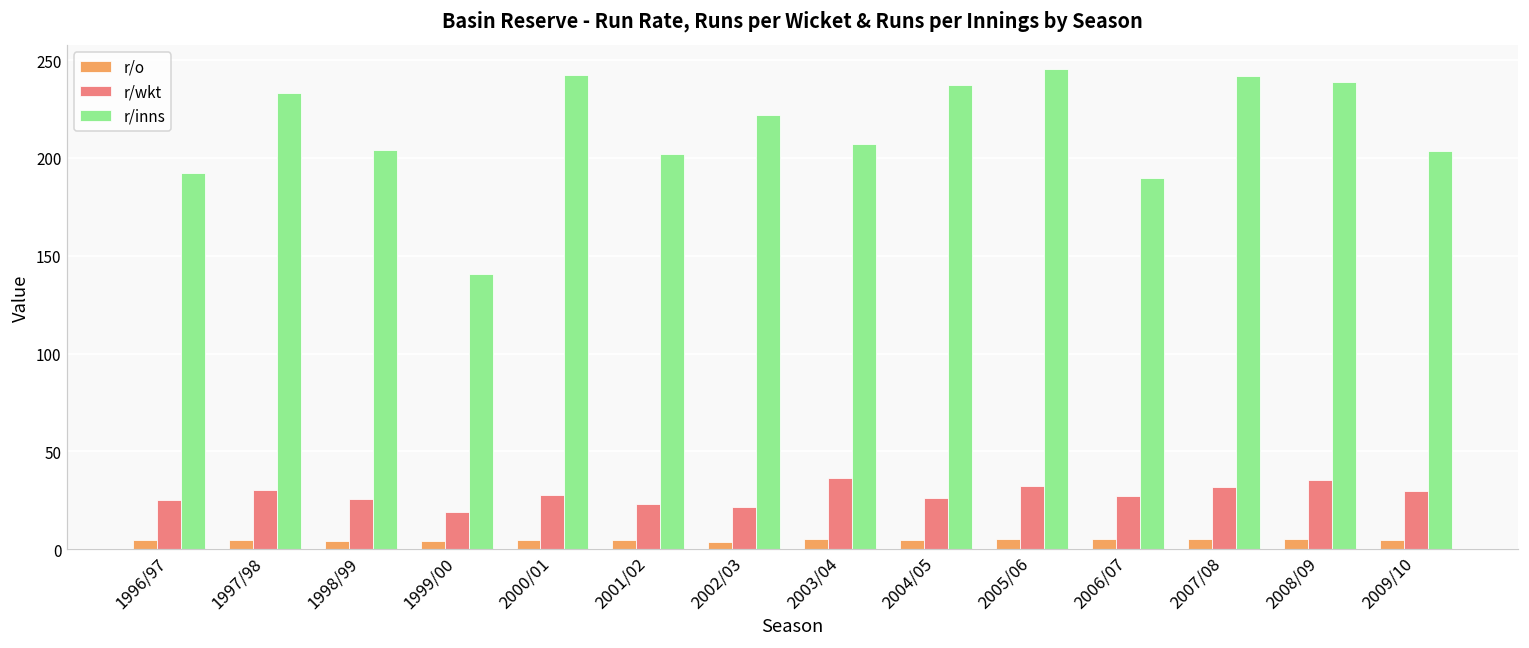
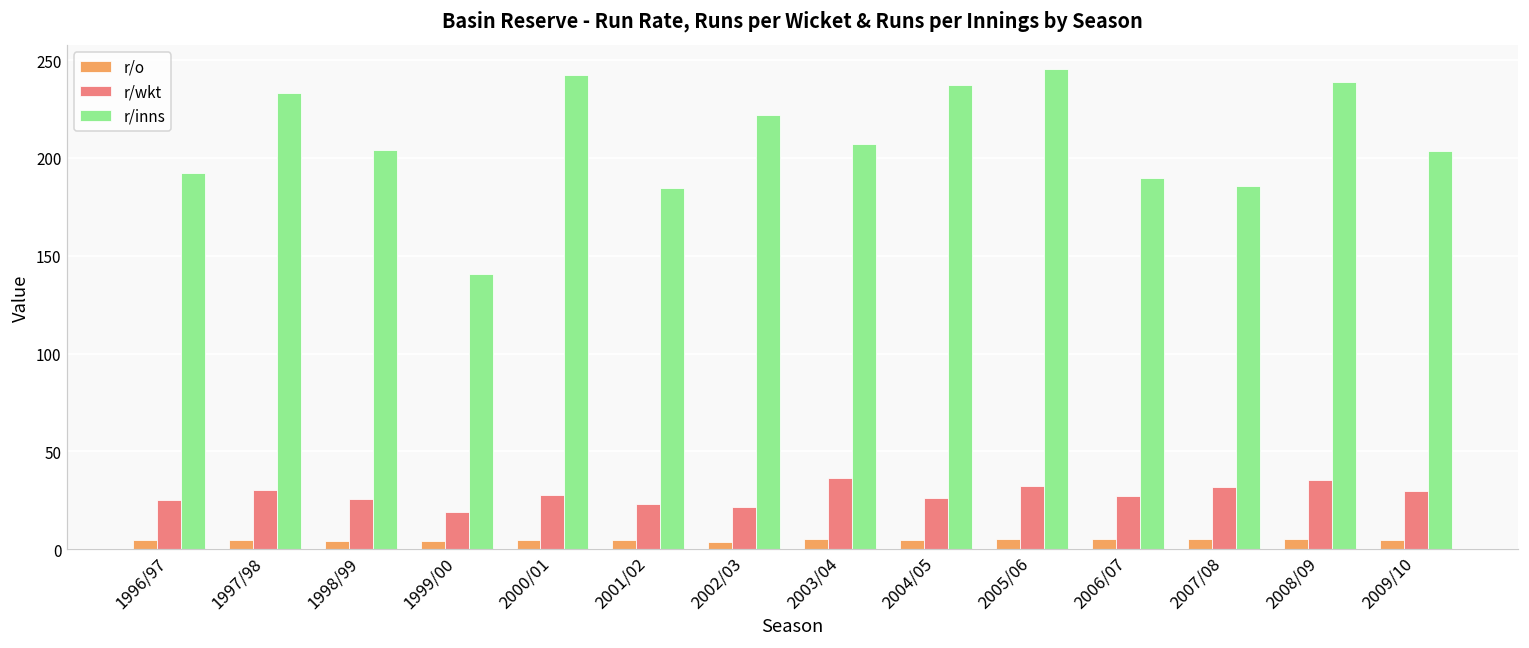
  {
    "r/inns": {
      "1996/97": 192,
      "1997/98": 233,
      "1998/99": 204,
      "1999/00": 141,
      "2000/01": 242,
-     "2001/02": 202,
+     "2001/02": 184,
      "2002/03": 222,
      "2003/04": 207,
      "2004/05": 237,
      "2005/06": 246,
      "2006/07": 190,
-     "2007/08": 242,
+     "2007/08": 186,
      "2008/09": 239,
      "2009/10": 203
    }
  }
